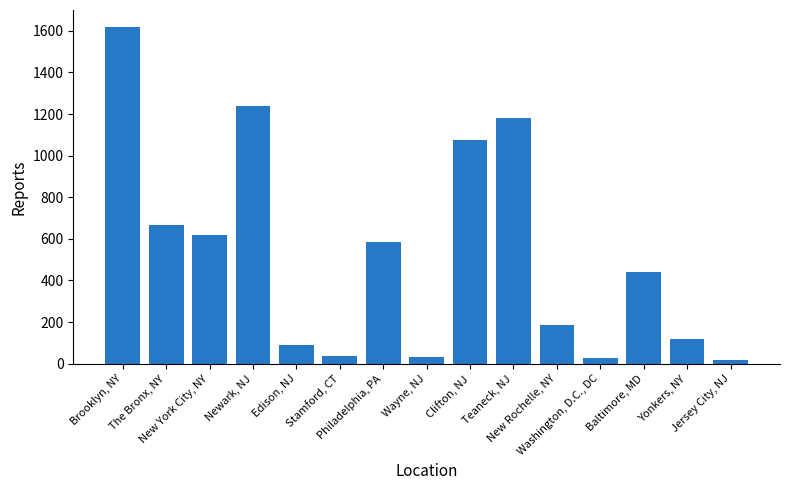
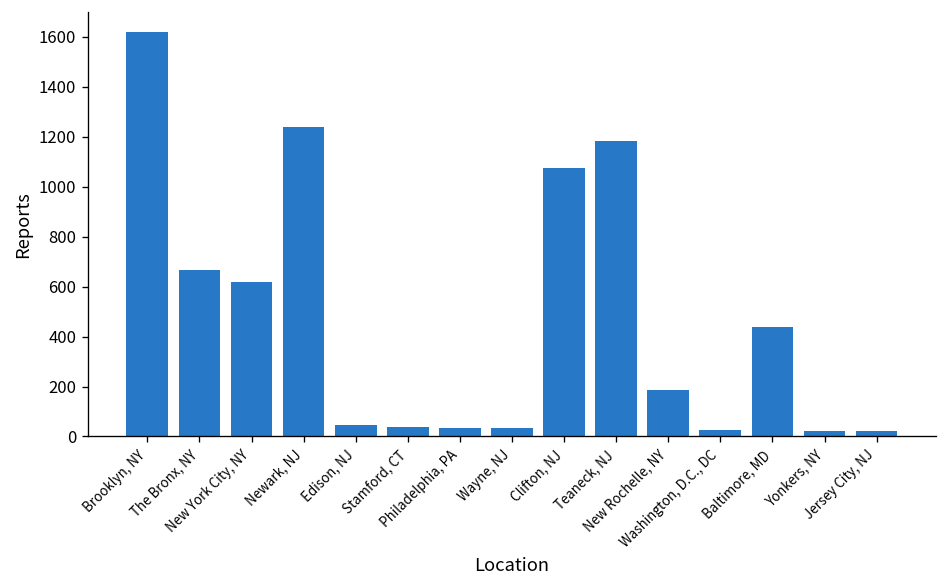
  {
    "Brooklyn, NY": 1620,
    "The Bronx, NY": 670,
    "New York City, NY": 620,
    "Newark, NJ": 1240,
-   "Edison, NJ": 90,
+   "Edison, NJ": 50,
    "Stamford, CT": 40,
-   "Philadelphia, PA": 580,
+   "Philadelphia, PA": 30,
    "Wayne, NJ": 30,
    "Clifton, NJ": 1080,
    "Teaneck, NJ": 1180,
    "New Rochelle, NY": 190,
    "Washington, D.C., DC": 30,
    "Baltimore, MD": 440,
-   "Yonkers, NY": 120,
+   "Yonkers, NY": 20,
    "Jersey City, NJ": 20
  }
